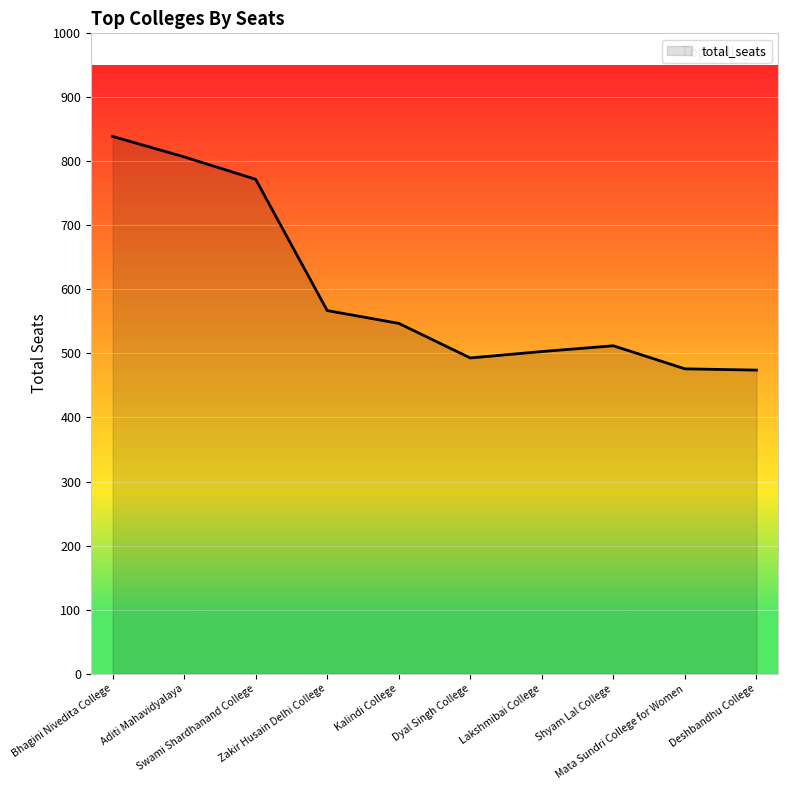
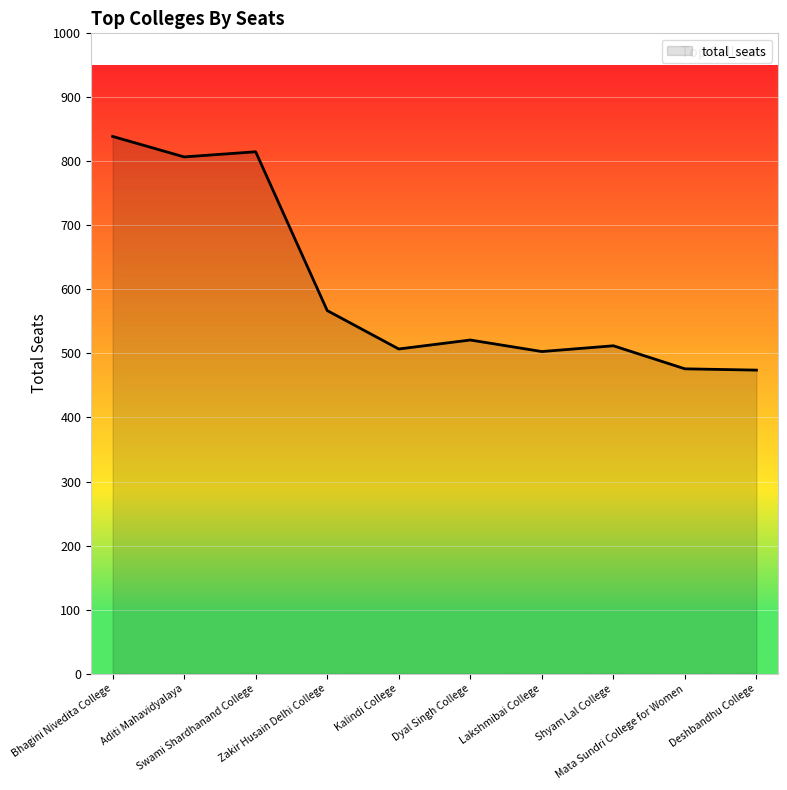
  {
    "Bhagini Nivedita College": 840,
    "Aditi Mahavidyalaya": 810,
-   "Swami Shardhanand College": 770,
+   "Swami Shardhanand College": 820,
    "Zakir Husain Delhi College": 570,
-   "Kalindi College": 550,
-   "Dyal Singh College": 490,
+   "Kalindi College": 510,
+   "Dyal Singh College": 520,
    "Lakshmibai College": 500,
    "Shyam Lal College": 510,
    "Mata Sundri College for Women": 480,
    "Deshbandhu College": 470
  }
